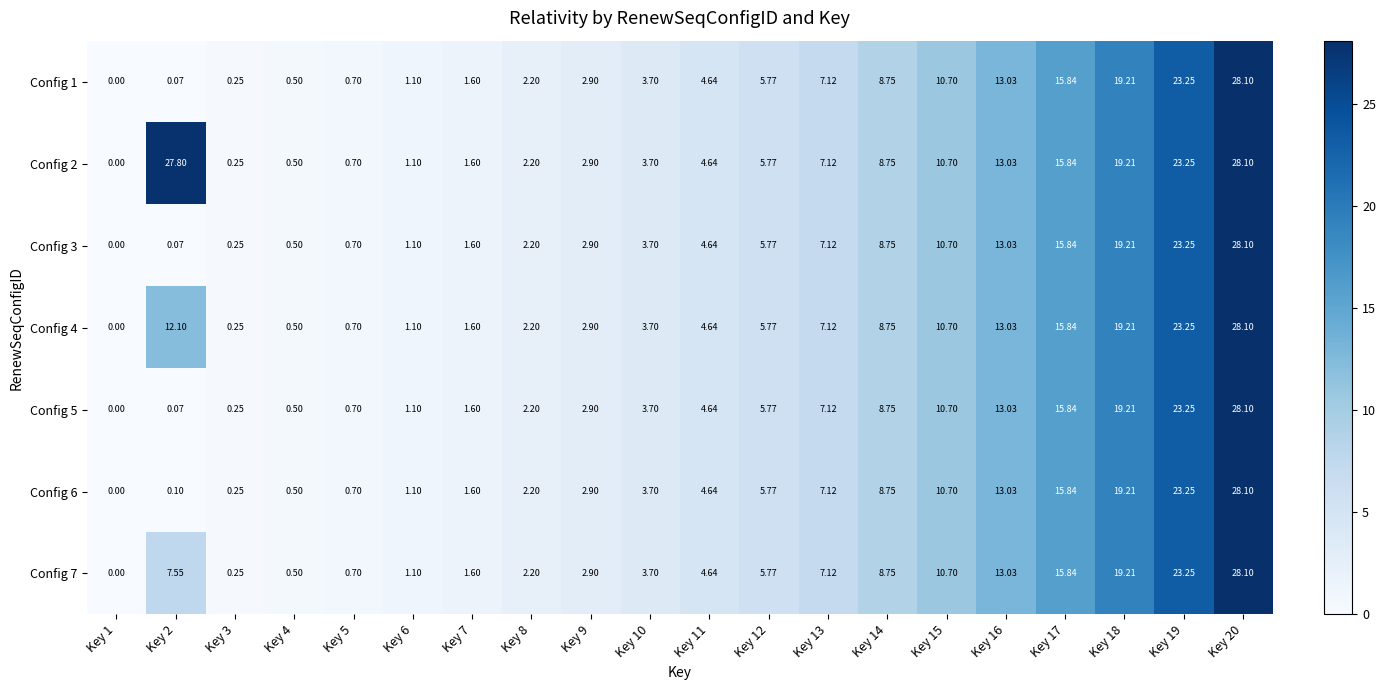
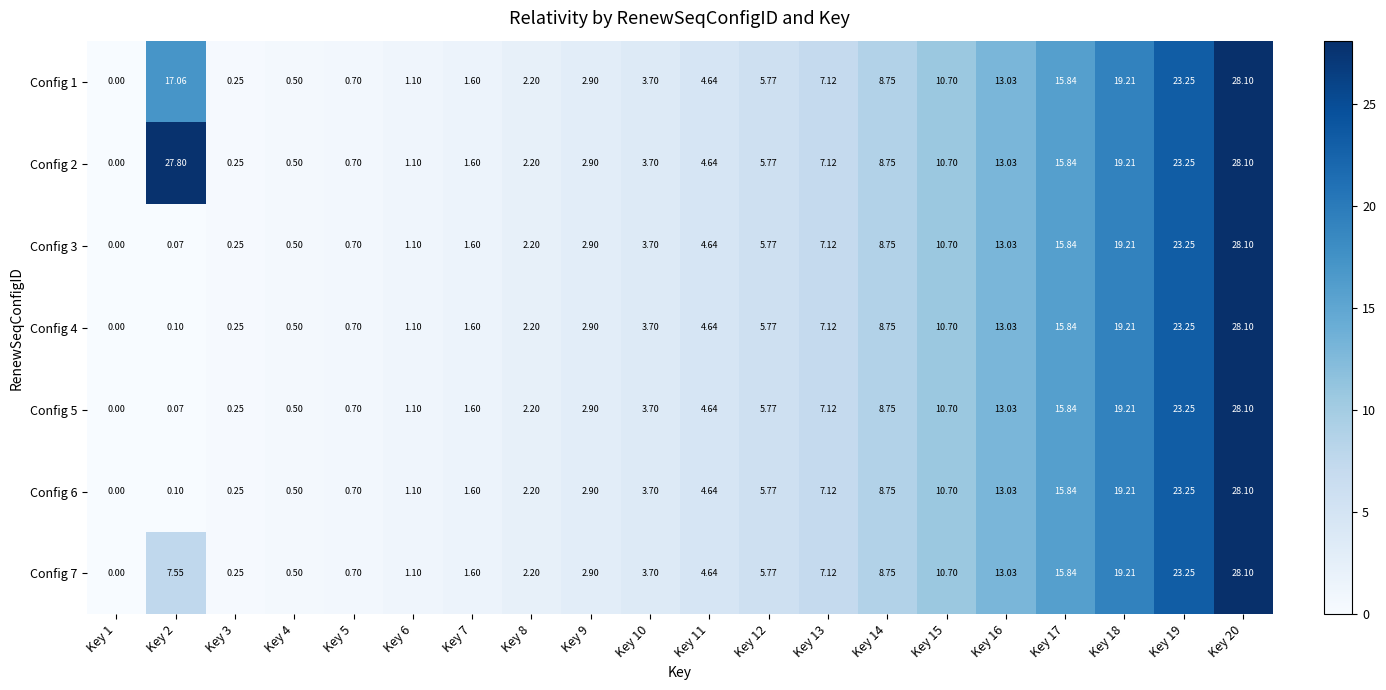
  {
    "Config 1": {
      "Key 1": 0.00,
-     "Key 2": 0.07,
+     "Key 2": 17.06,
      "Key 3": 0.25,
      "Key 4": 0.50,
      "Key 5": 0.70,
      "Key 6": 1.10,
      "Key 7": 1.60,
      "Key 8": 2.20,
      "Key 9": 2.90,
      "Key 10": 3.70,
      "Key 11": 4.64,
      "Key 12": 5.77,
      "Key 13": 7.12,
      "Key 14": 8.75,
      "Key 15": 10.70,
      "Key 16": 13.03,
      "Key 17": 15.84,
      "Key 18": 19.21,
      "Key 19": 23.25,
      "Key 20": 28.10
    },
    "Config 2": {
      "Key 1": 0.00,
      "Key 2": 27.80,
      "Key 3": 0.25,
      "Key 4": 0.50,
      "Key 5": 0.70,
      "Key 6": 1.10,
      "Key 7": 1.60,
      "Key 8": 2.20,
      "Key 9": 2.90,
      "Key 10": 3.70,
      "Key 11": 4.64,
      "Key 12": 5.77,
      "Key 13": 7.12,
      "Key 14": 8.75,
      "Key 15": 10.70,
      "Key 16": 13.03,
      "Key 17": 15.84,
      "Key 18": 19.21,
      "Key 19": 23.25,
      "Key 20": 28.10
    },
    "Config 3": {
      "Key 1": 0.00,
      "Key 2": 0.07,
      "Key 3": 0.25,
      "Key 4": 0.50,
      "Key 5": 0.70,
      "Key 6": 1.10,
      "Key 7": 1.60,
      "Key 8": 2.20,
      "Key 9": 2.90,
      "Key 10": 3.70,
      "Key 11": 4.64,
      "Key 12": 5.77,
      "Key 13": 7.12,
      "Key 14": 8.75,
      "Key 15": 10.70,
      "Key 16": 13.03,
      "Key 17": 15.84,
      "Key 18": 19.21,
      "Key 19": 23.25,
      "Key 20": 28.10
    },
    "Config 4": {
      "Key 1": 0.00,
-     "Key 2": 12.10,
+     "Key 2": 0.10,
      "Key 3": 0.25,
      "Key 4": 0.50,
      "Key 5": 0.70,
      "Key 6": 1.10,
      "Key 7": 1.60,
      "Key 8": 2.20,
      "Key 9": 2.90,
      "Key 10": 3.70,
      "Key 11": 4.64,
      "Key 12": 5.77,
      "Key 13": 7.12,
      "Key 14": 8.75,
      "Key 15": 10.70,
      "Key 16": 13.03,
      "Key 17": 15.84,
      "Key 18": 19.21,
      "Key 19": 23.25,
      "Key 20": 28.10
    },
    "Config 5": {
      "Key 1": 0.00,
      "Key 2": 0.07,
      "Key 3": 0.25,
      "Key 4": 0.50,
      "Key 5": 0.70,
      "Key 6": 1.10,
      "Key 7": 1.60,
      "Key 8": 2.20,
      "Key 9": 2.90,
      "Key 10": 3.70,
      "Key 11": 4.64,
      "Key 12": 5.77,
      "Key 13": 7.12,
      "Key 14": 8.75,
      "Key 15": 10.70,
      "Key 16": 13.03,
      "Key 17": 15.84,
      "Key 18": 19.21,
      "Key 19": 23.25,
      "Key 20": 28.10
    },
    "Config 6": {
      "Key 1": 0.00,
      "Key 2": 0.10,
      "Key 3": 0.25,
      "Key 4": 0.50,
      "Key 5": 0.70,
      "Key 6": 1.10,
      "Key 7": 1.60,
      "Key 8": 2.20,
      "Key 9": 2.90,
      "Key 10": 3.70,
      "Key 11": 4.64,
      "Key 12": 5.77,
      "Key 13": 7.12,
      "Key 14": 8.75,
      "Key 15": 10.70,
      "Key 16": 13.03,
      "Key 17": 15.84,
      "Key 18": 19.21,
      "Key 19": 23.25,
      "Key 20": 28.10
    },
    "Config 7": {
      "Key 1": 0.00,
      "Key 2": 7.55,
      "Key 3": 0.25,
      "Key 4": 0.50,
      "Key 5": 0.70,
      "Key 6": 1.10,
      "Key 7": 1.60,
      "Key 8": 2.20,
      "Key 9": 2.90,
      "Key 10": 3.70,
      "Key 11": 4.64,
      "Key 12": 5.77,
      "Key 13": 7.12,
      "Key 14": 8.75,
      "Key 15": 10.70,
      "Key 16": 13.03,
      "Key 17": 15.84,
      "Key 18": 19.21,
      "Key 19": 23.25,
      "Key 20": 28.10
    }
  }
